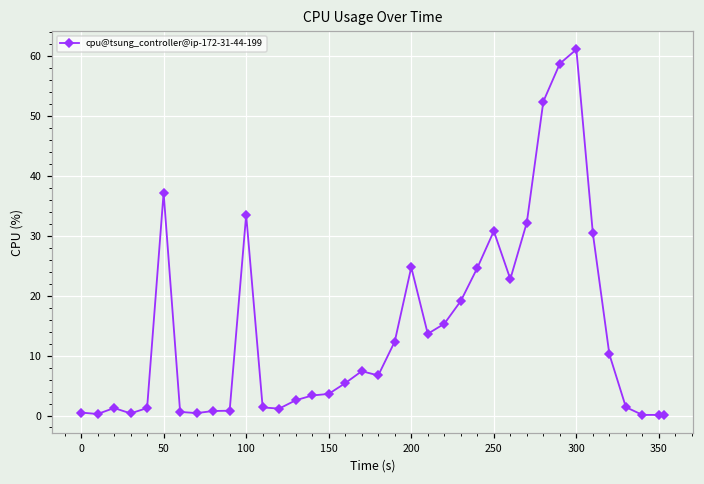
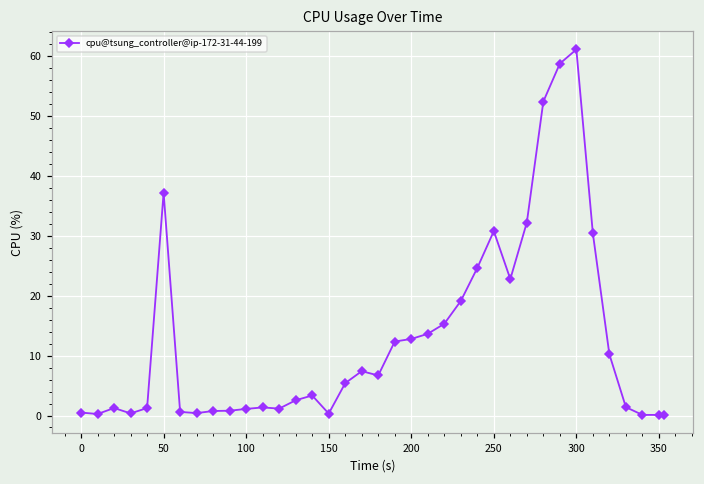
  {
    "0": 0,
    "50": 37,
-   "100": 33,
-   "150": 4,
-   "200": 25,
+   "100": 1,
+   "150": 0,
+   "200": 13,
    "250": 31,
    "300": 61,
    "350": 0
  }
